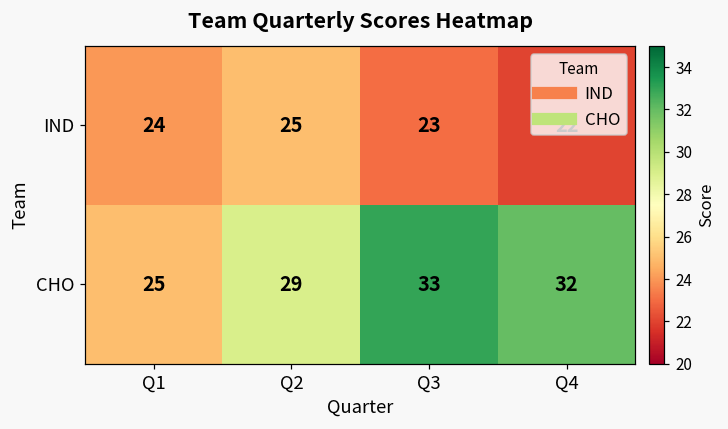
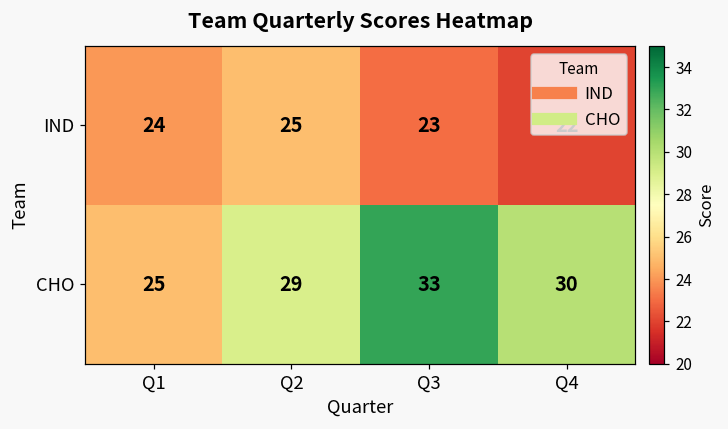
  {
    "IND": {
      "Q1": 24,
      "Q2": 25,
      "Q3": 23
    },
    "CHO": {
      "Q1": 25,
      "Q2": 29,
      "Q3": 33,
-     "Q4": 32
+     "Q4": 30
    }
  }
